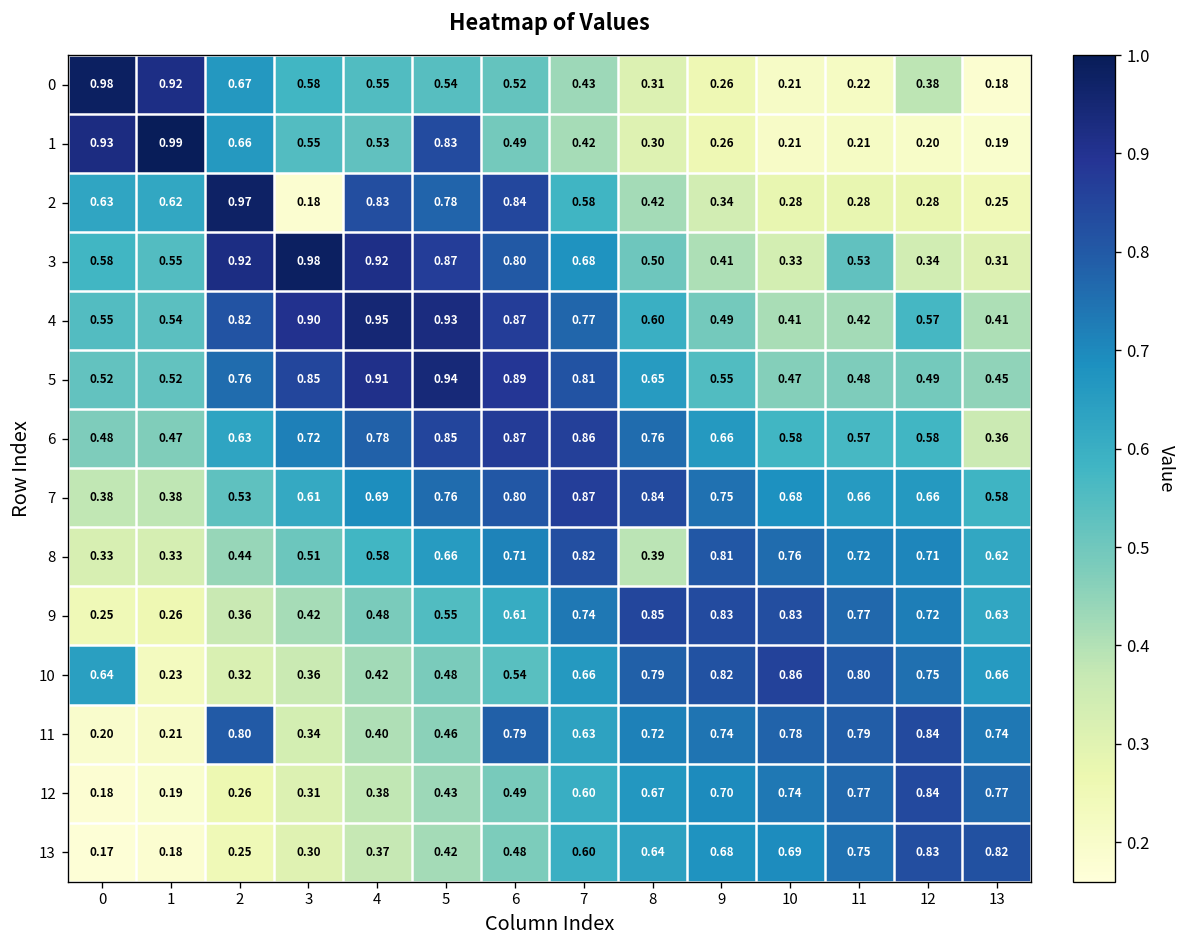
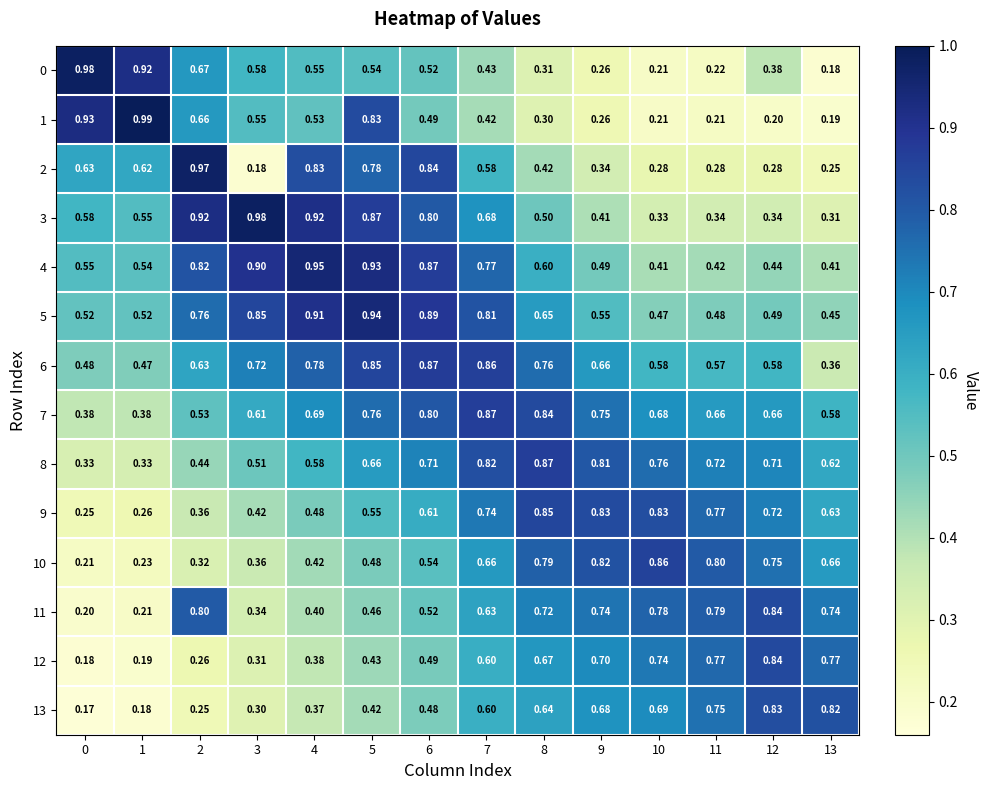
  {
    "0": {
      "0": 0.98,
      "1": 0.92,
      "2": 0.67,
      "3": 0.58,
      "4": 0.55,
      "5": 0.54,
      "6": 0.52,
      "7": 0.43,
      "8": 0.31,
      "9": 0.26,
      "10": 0.21,
      "11": 0.22,
      "12": 0.38,
      "13": 0.18
    },
    "1": {
      "0": 0.93,
      "1": 0.99,
      "2": 0.66,
      "3": 0.55,
      "4": 0.53,
      "5": 0.83,
      "6": 0.49,
      "7": 0.42,
      "8": 0.30,
      "9": 0.26,
      "10": 0.21,
      "11": 0.21,
      "12": 0.20,
      "13": 0.19
    },
    "2": {
      "0": 0.63,
      "1": 0.62,
      "2": 0.97,
      "3": 0.18,
      "4": 0.83,
      "5": 0.78,
      "6": 0.84,
      "7": 0.58,
      "8": 0.42,
      "9": 0.34,
      "10": 0.28,
      "11": 0.28,
      "12": 0.28,
      "13": 0.25
    },
    "3": {
      "0": 0.58,
      "1": 0.55,
      "2": 0.92,
      "3": 0.98,
      "4": 0.92,
      "5": 0.87,
      "6": 0.80,
      "7": 0.68,
      "8": 0.50,
      "9": 0.41,
      "10": 0.33,
-     "11": 0.53,
+     "11": 0.34,
      "12": 0.34,
      "13": 0.31
    },
    "4": {
      "0": 0.55,
      "1": 0.54,
      "2": 0.82,
      "3": 0.90,
      "4": 0.95,
      "5": 0.93,
      "6": 0.87,
      "7": 0.77,
      "8": 0.60,
      "9": 0.49,
      "10": 0.41,
      "11": 0.42,
-     "12": 0.57,
+     "12": 0.44,
      "13": 0.41
    },
    "5": {
      "0": 0.52,
      "1": 0.52,
      "2": 0.76,
      "3": 0.85,
      "4": 0.91,
      "5": 0.94,
      "6": 0.89,
      "7": 0.81,
      "8": 0.65,
      "9": 0.55,
      "10": 0.47,
      "11": 0.48,
      "12": 0.49,
      "13": 0.45
    },
    "6": {
      "0": 0.48,
      "1": 0.47,
      "2": 0.63,
      "3": 0.72,
      "4": 0.78,
      "5": 0.85,
      "6": 0.87,
      "7": 0.86,
      "8": 0.76,
      "9": 0.66,
      "10": 0.58,
      "11": 0.57,
      "12": 0.58,
      "13": 0.36
    },
    "7": {
      "0": 0.38,
      "1": 0.38,
      "2": 0.53,
      "3": 0.61,
      "4": 0.69,
      "5": 0.76,
      "6": 0.80,
      "7": 0.87,
      "8": 0.84,
      "9": 0.75,
      "10": 0.68,
      "11": 0.66,
      "12": 0.66,
      "13": 0.58
    },
    "8": {
      "0": 0.33,
      "1": 0.33,
      "2": 0.44,
      "3": 0.51,
      "4": 0.58,
      "5": 0.66,
      "6": 0.71,
      "7": 0.82,
-     "8": 0.39,
+     "8": 0.87,
      "9": 0.81,
      "10": 0.76,
      "11": 0.72,
      "12": 0.71,
      "13": 0.62
    },
    "9": {
      "0": 0.25,
      "1": 0.26,
      "2": 0.36,
      "3": 0.42,
      "4": 0.48,
      "5": 0.55,
      "6": 0.61,
      "7": 0.74,
      "8": 0.85,
      "9": 0.83,
      "10": 0.83,
      "11": 0.77,
      "12": 0.72,
      "13": 0.63
    },
    "10": {
-     "0": 0.64,
+     "0": 0.21,
      "1": 0.23,
      "2": 0.32,
      "3": 0.36,
      "4": 0.42,
      "5": 0.48,
      "6": 0.54,
      "7": 0.66,
      "8": 0.79,
      "9": 0.82,
      "10": 0.86,
      "11": 0.80,
      "12": 0.75,
      "13": 0.66
    },
    "11": {
      "0": 0.20,
      "1": 0.21,
      "2": 0.80,
      "3": 0.34,
      "4": 0.40,
      "5": 0.46,
-     "6": 0.79,
+     "6": 0.52,
      "7": 0.63,
      "8": 0.72,
      "9": 0.74,
      "10": 0.78,
      "11": 0.79,
      "12": 0.84,
      "13": 0.74
    },
    "12": {
      "0": 0.18,
      "1": 0.19,
      "2": 0.26,
      "3": 0.31,
      "4": 0.38,
      "5": 0.43,
      "6": 0.49,
      "7": 0.60,
      "8": 0.67,
      "9": 0.70,
      "10": 0.74,
      "11": 0.77,
      "12": 0.84,
      "13": 0.77
    },
    "13": {
      "0": 0.17,
      "1": 0.18,
      "2": 0.25,
      "3": 0.30,
      "4": 0.37,
      "5": 0.42,
      "6": 0.48,
      "7": 0.60,
      "8": 0.64,
      "9": 0.68,
      "10": 0.69,
      "11": 0.75,
      "12": 0.83,
      "13": 0.82
    }
  }
